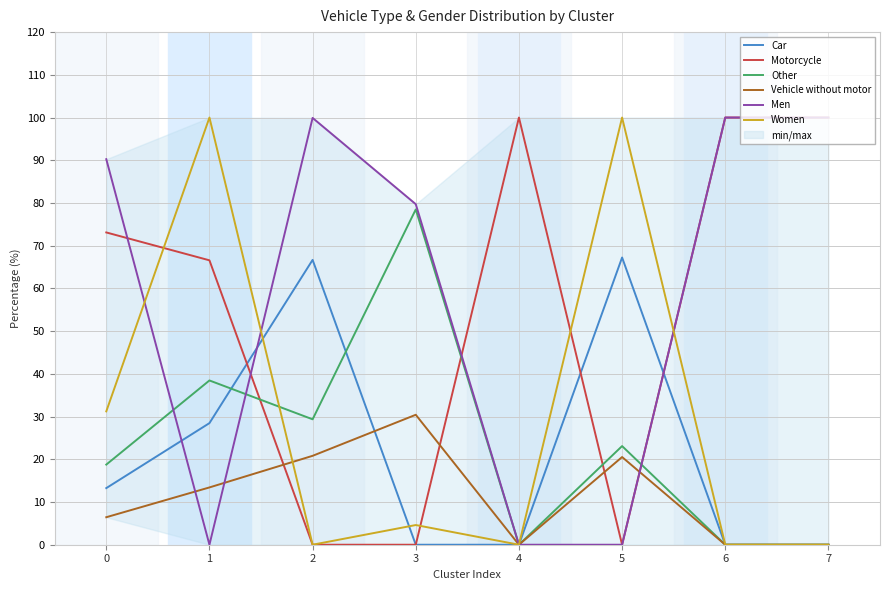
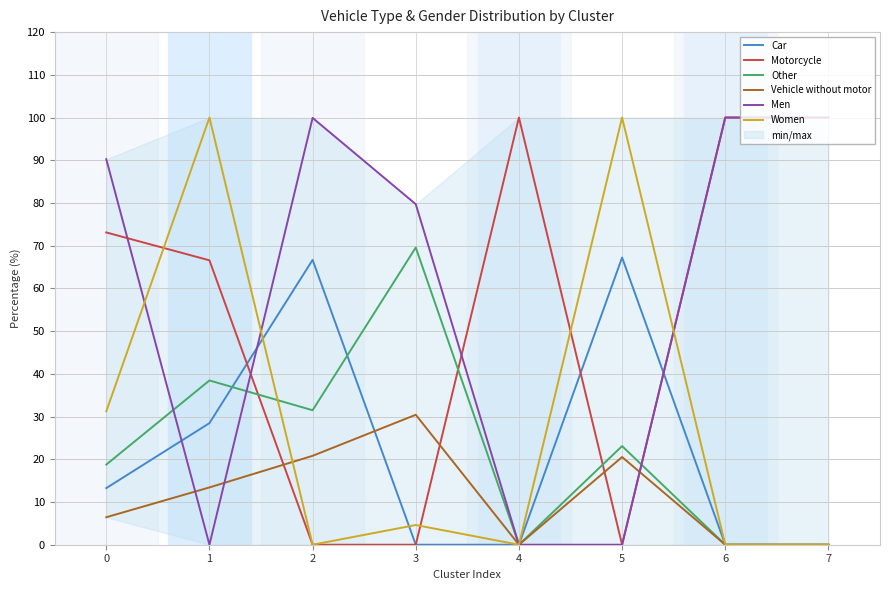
  {
    "Car": {
      "0": 13,
      "1": 28,
      "2": 67,
      "5": 67
    },
    "Other": {
      "0": 19,
      "1": 38,
-     "2": 29,
-     "3": 78,
+     "2": 31,
+     "3": 70,
      "5": 23
    },
    "Men": {
      "1": 0
    },
    "Women": {
      "0": 31,
      "3": 5
    }
  }
